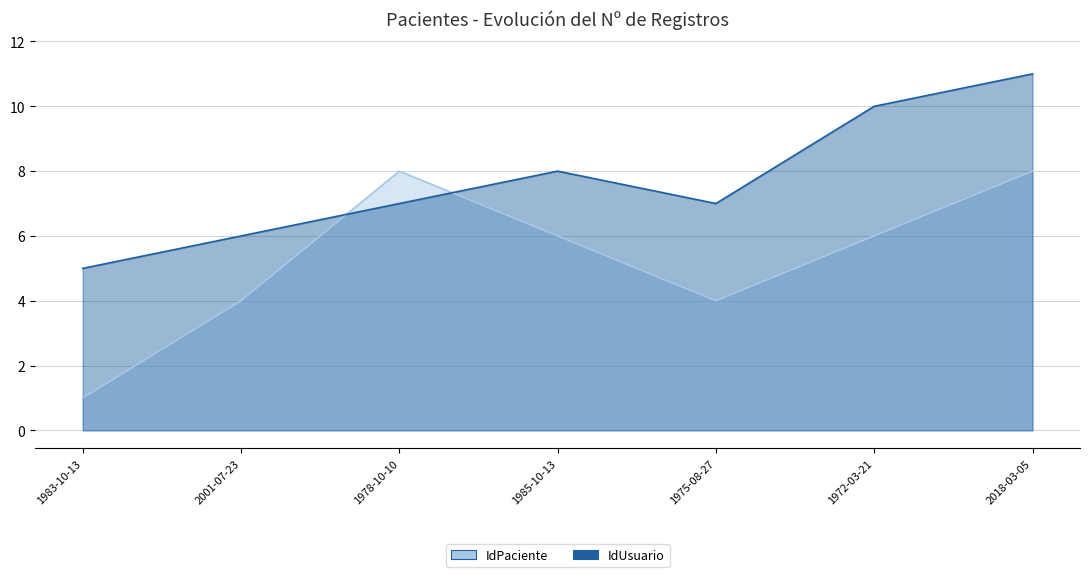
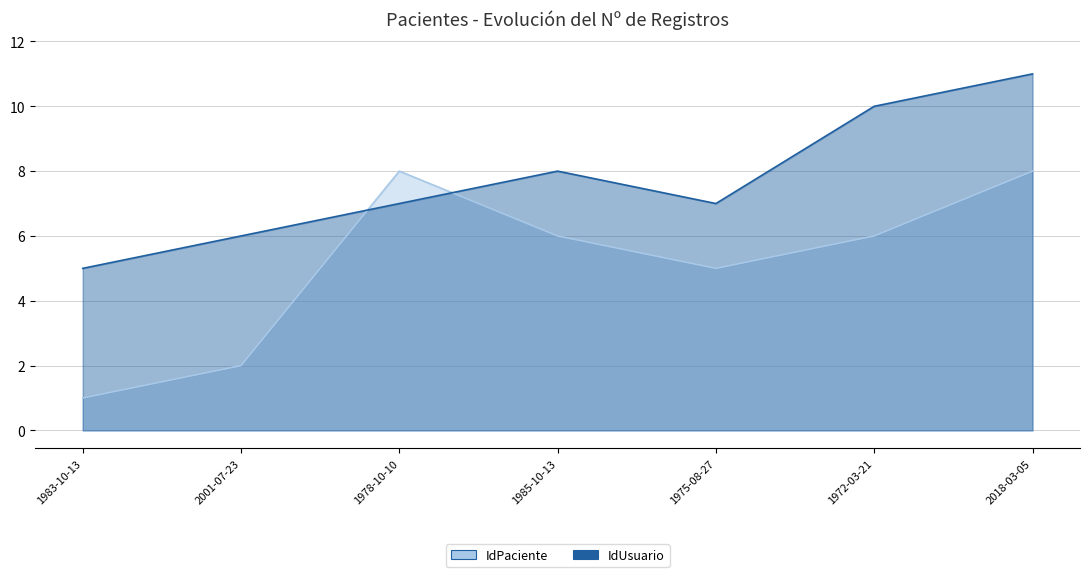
  {
    "IdPaciente": {
      "1983-10-13": 1,
-     "2001-07-23": 4,
+     "2001-07-23": 2,
      "1978-10-10": 8,
      "1985-10-13": 6,
-     "1975-08-27": 4,
+     "1975-08-27": 5,
      "1972-03-21": 6,
      "2018-03-05": 8
    },
    "IdUsuario": {
      "1983-10-13": 5,
      "2001-07-23": 6,
      "1978-10-10": 7,
      "1985-10-13": 8,
      "1975-08-27": 7,
      "1972-03-21": 10,
      "2018-03-05": 11
    }
  }
